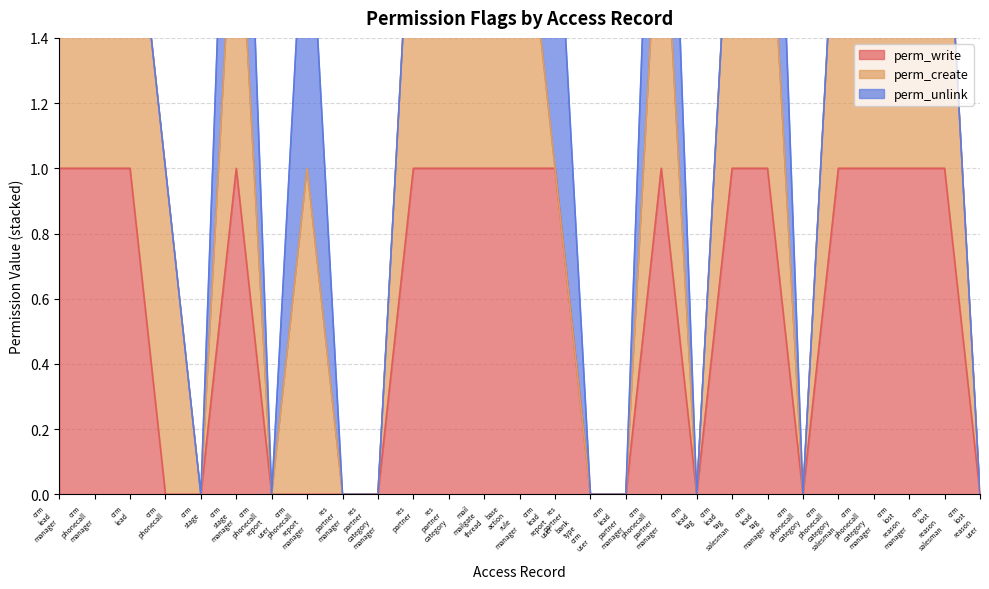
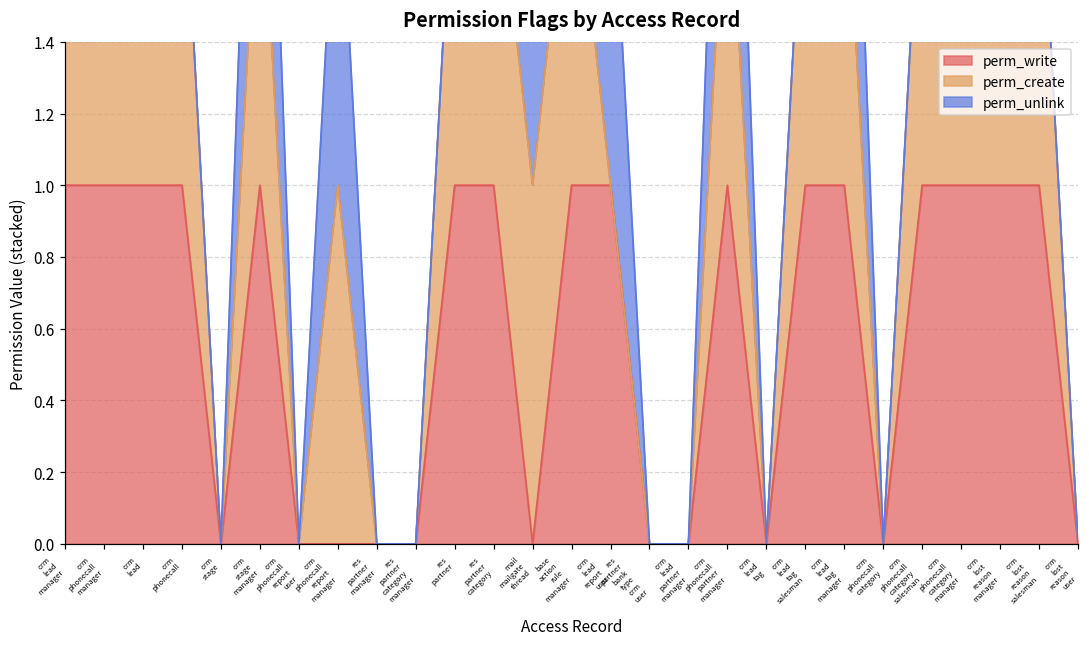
  {
    "perm_write": {
      "crm lead manager": 1,
      "crm phonecall manager": 1,
      "crm lead": 1,
-     "crm phonecall": 0,
+     "crm phonecall": 1,
      "crm stage manager": 1,
      "crm phonecall report manager": 0,
      "res partner": 1,
      "res partner category": 1,
-     "mail mailgate thread": 1,
+     "mail mailgate thread": 0,
      "base action rule manager": 1,
      "crm phonecall partner manager": 1,
      "crm lead tag salesman": 1,
      "crm lead tag manager": 1,
      "crm phonecall category salesman": 1,
      "crm phonecall category manager": 1,
      "crm lost reason manager": 1,
      "crm lost reason salesman": 1
    },
    "perm_create": {
      "crm phonecall report manager": 1
    }
  }
